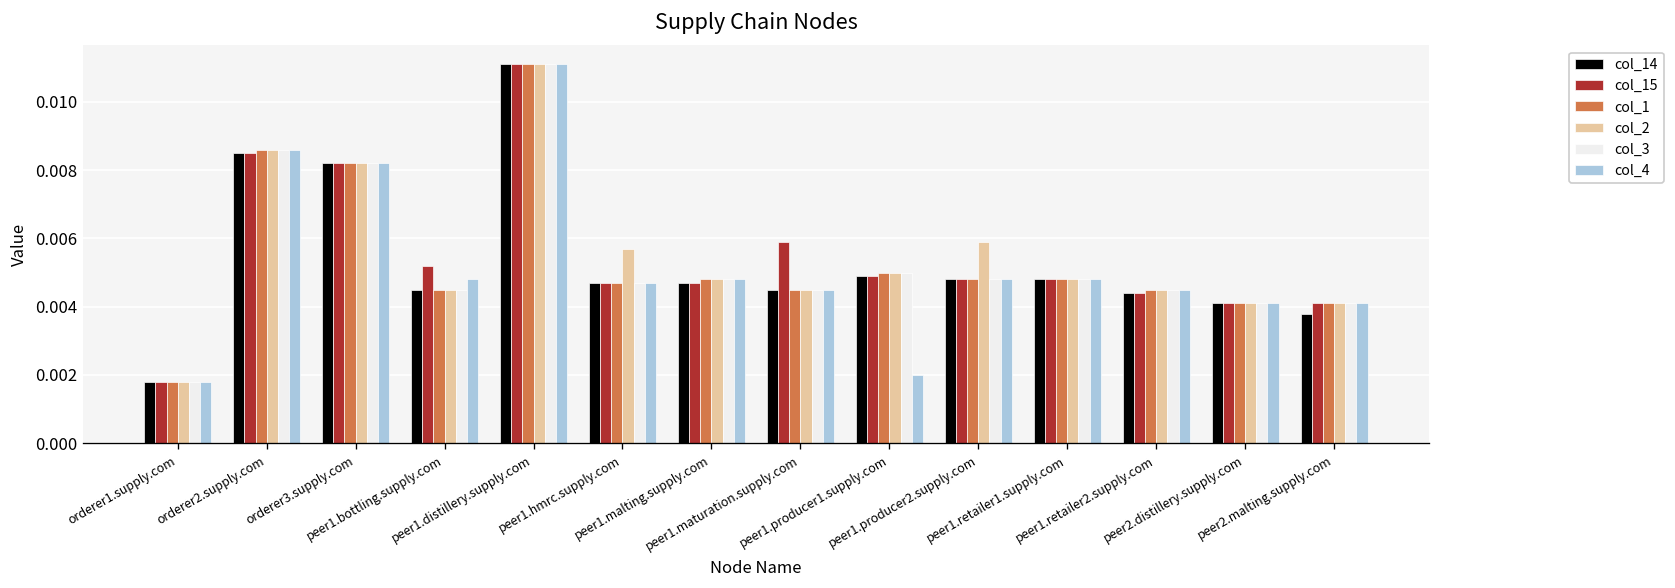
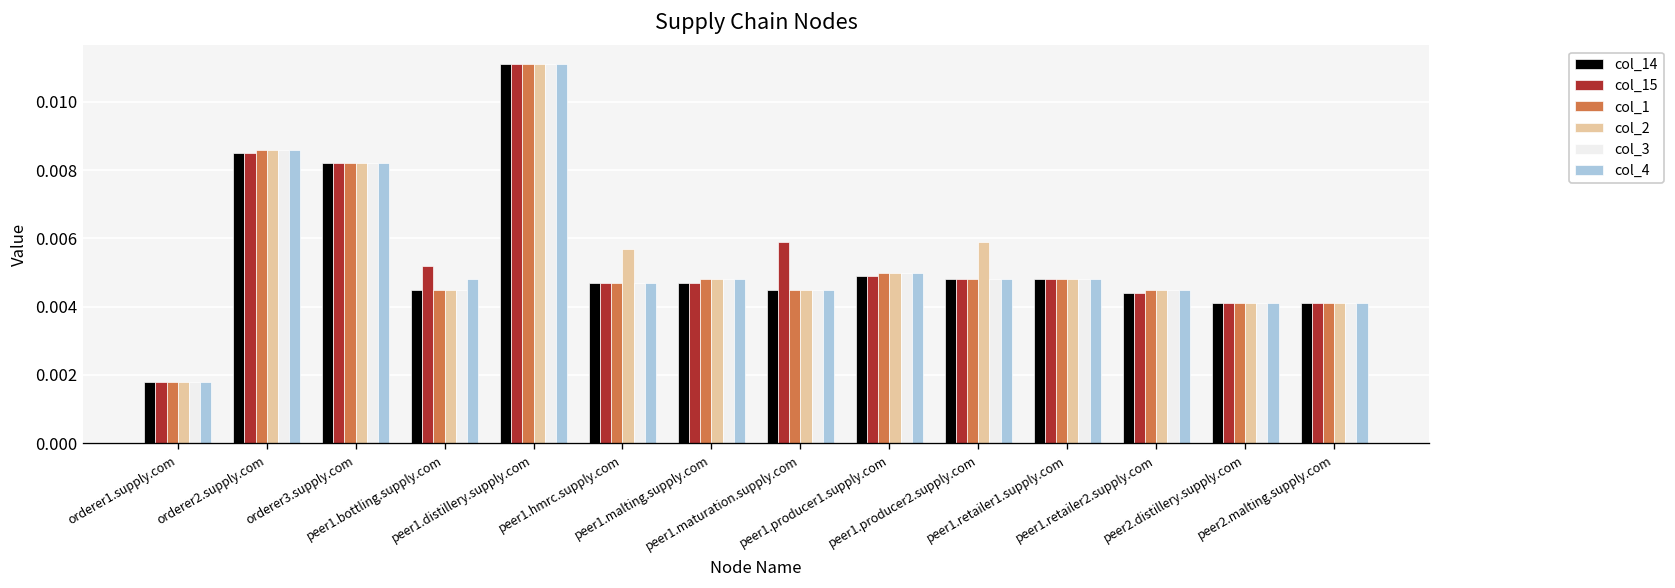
  {
    "col_14": {
      "orderer1.supply.com": 0.0018,
      "orderer2.supply.com": 0.0085,
      "orderer3.supply.com": 0.0082,
      "peer1.bottling.supply.com": 0.0045,
      "peer1.distillery.supply.com": 0.0111,
      "peer1.hmrc.supply.com": 0.0047,
      "peer1.malting.supply.com": 0.0047,
      "peer1.maturation.supply.com": 0.0045,
      "peer1.producer1.supply.com": 0.0049,
      "peer1.producer2.supply.com": 0.0048,
      "peer1.retailer1.supply.com": 0.0048,
      "peer1.retailer2.supply.com": 0.0044,
      "peer2.distillery.supply.com": 0.0041,
-     "peer2.malting.supply.com": 0.0038
+     "peer2.malting.supply.com": 0.0041
    },
    "col_15": {
      "orderer1.supply.com": 0.0018,
      "orderer2.supply.com": 0.0085,
      "orderer3.supply.com": 0.0082,
      "peer1.bottling.supply.com": 0.0052,
      "peer1.distillery.supply.com": 0.0111,
      "peer1.hmrc.supply.com": 0.0047,
      "peer1.malting.supply.com": 0.0047,
      "peer1.maturation.supply.com": 0.0059,
      "peer1.producer1.supply.com": 0.0049,
      "peer1.producer2.supply.com": 0.0048,
      "peer1.retailer1.supply.com": 0.0048,
      "peer1.retailer2.supply.com": 0.0044,
      "peer2.distillery.supply.com": 0.0041,
      "peer2.malting.supply.com": 0.0041
    },
    "col_1": {
      "orderer1.supply.com": 0.0018,
      "orderer2.supply.com": 0.0086,
      "orderer3.supply.com": 0.0082,
      "peer1.bottling.supply.com": 0.0045,
      "peer1.distillery.supply.com": 0.0111,
      "peer1.hmrc.supply.com": 0.0047,
      "peer1.malting.supply.com": 0.0048,
      "peer1.maturation.supply.com": 0.0045,
      "peer1.producer1.supply.com": 0.0050,
      "peer1.producer2.supply.com": 0.0048,
      "peer1.retailer1.supply.com": 0.0048,
      "peer1.retailer2.supply.com": 0.0045,
      "peer2.distillery.supply.com": 0.0041,
      "peer2.malting.supply.com": 0.0041
    },
    "col_2": {
      "orderer1.supply.com": 0.0018,
      "orderer2.supply.com": 0.0086,
      "orderer3.supply.com": 0.0082,
      "peer1.bottling.supply.com": 0.0045,
      "peer1.distillery.supply.com": 0.0111,
      "peer1.hmrc.supply.com": 0.0057,
      "peer1.malting.supply.com": 0.0048,
      "peer1.maturation.supply.com": 0.0045,
      "peer1.producer1.supply.com": 0.0050,
      "peer1.producer2.supply.com": 0.0059,
      "peer1.retailer1.supply.com": 0.0048,
      "peer1.retailer2.supply.com": 0.0045,
      "peer2.distillery.supply.com": 0.0041,
      "peer2.malting.supply.com": 0.0041
    },
    "col_3": {
      "orderer1.supply.com": 0.0018,
      "orderer2.supply.com": 0.0086,
      "orderer3.supply.com": 0.0082,
      "peer1.bottling.supply.com": 0.0045,
      "peer1.distillery.supply.com": 0.0111,
      "peer1.hmrc.supply.com": 0.0047,
      "peer1.malting.supply.com": 0.0048,
      "peer1.maturation.supply.com": 0.0045,
      "peer1.producer1.supply.com": 0.0050,
      "peer1.producer2.supply.com": 0.0048,
      "peer1.retailer1.supply.com": 0.0048,
      "peer1.retailer2.supply.com": 0.0045,
      "peer2.distillery.supply.com": 0.0041,
      "peer2.malting.supply.com": 0.0041
    },
    "col_4": {
      "orderer1.supply.com": 0.0018,
      "orderer2.supply.com": 0.0086,
      "orderer3.supply.com": 0.0082,
      "peer1.bottling.supply.com": 0.0048,
      "peer1.distillery.supply.com": 0.0111,
      "peer1.hmrc.supply.com": 0.0047,
      "peer1.malting.supply.com": 0.0048,
      "peer1.maturation.supply.com": 0.0045,
-     "peer1.producer1.supply.com": 0.002,
+     "peer1.producer1.supply.com": 0.005,
      "peer1.producer2.supply.com": 0.0048,
      "peer1.retailer1.supply.com": 0.0048,
      "peer1.retailer2.supply.com": 0.0045,
      "peer2.distillery.supply.com": 0.0041,
      "peer2.malting.supply.com": 0.0041
    }
  }
